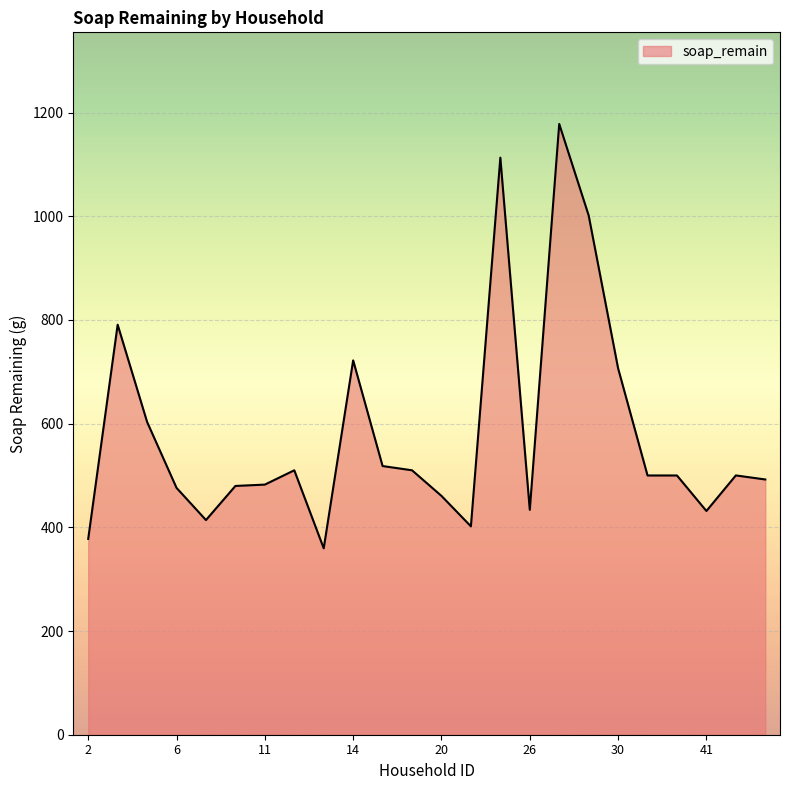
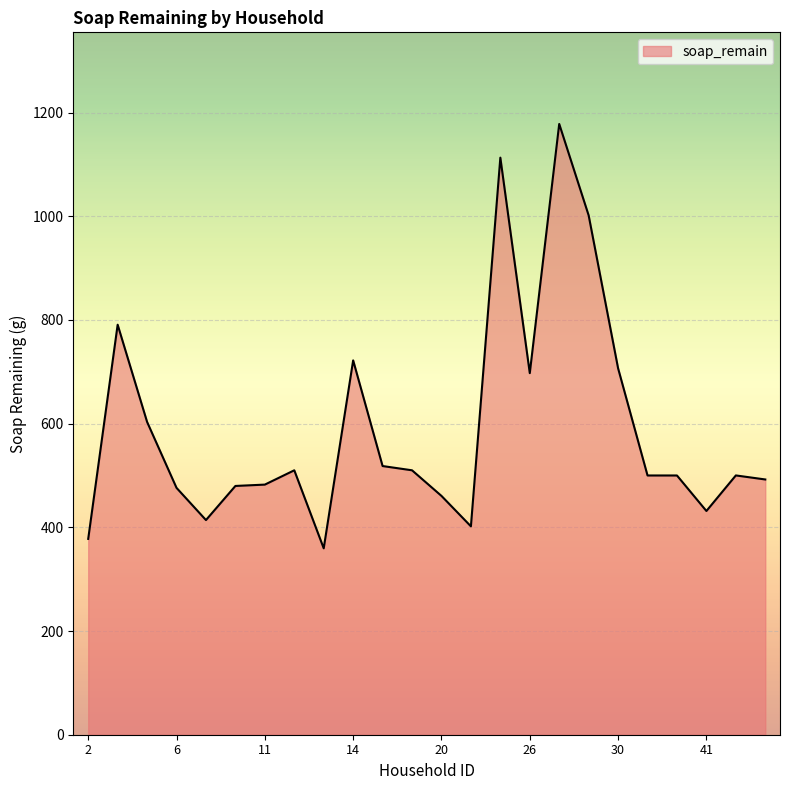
  {
    "6": 480,
-   "26": 430,
+   "26": 700,
    "30": 710,
    "41": 430
  }
